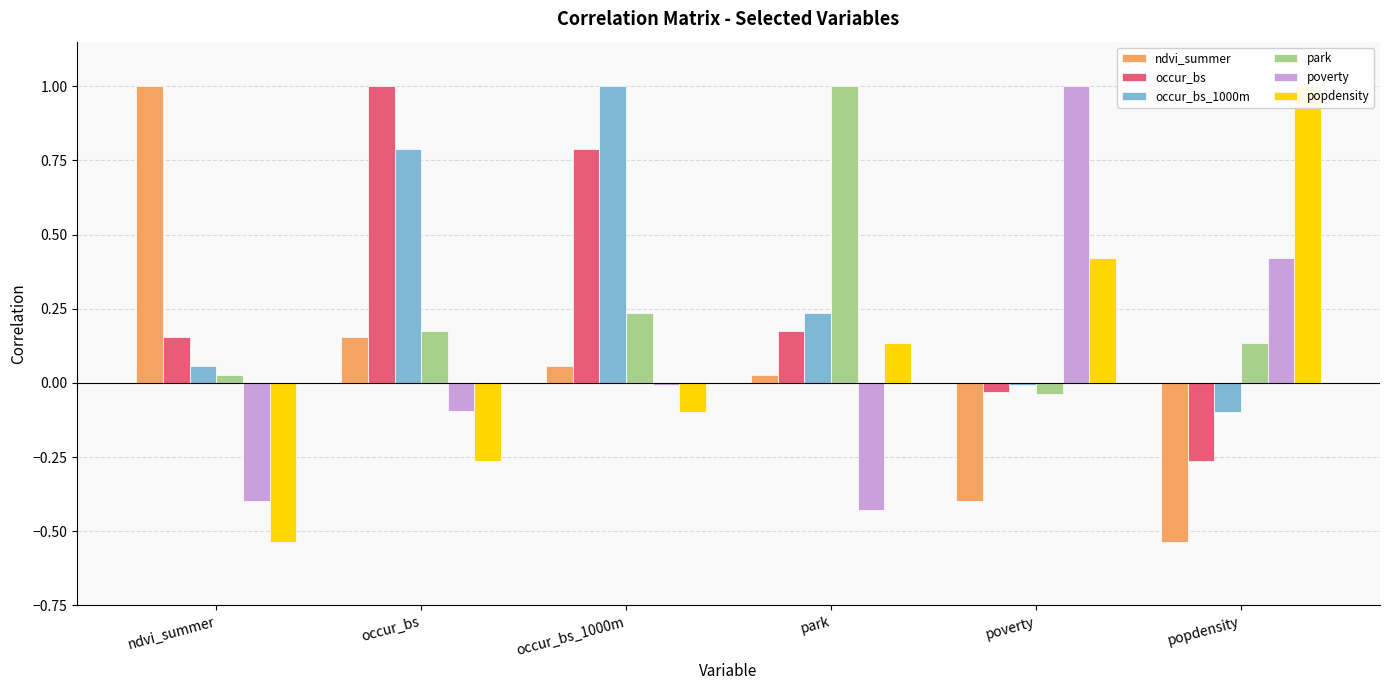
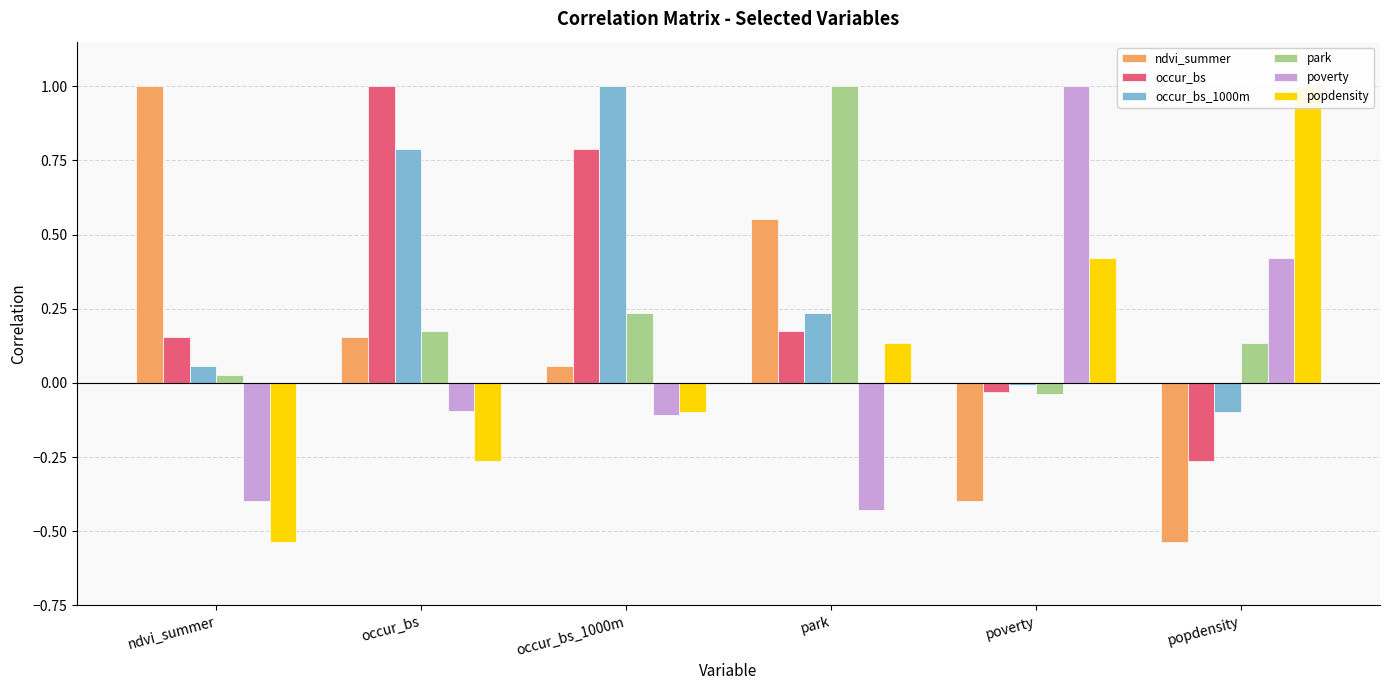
  {
    "ndvi_summer": {
      "ndvi_summer": 1.00,
      "occur_bs": 0.16,
      "occur_bs_1000m": 0.06,
-     "park": 0.03,
+     "park": 0.55,
      "poverty": -0.40,
      "popdensity": -0.54
    },
    "occur_bs": {
      "ndvi_summer": 0.16,
      "occur_bs": 1.00,
      "occur_bs_1000m": 0.79,
      "park": 0.18,
      "poverty": -0.03,
      "popdensity": -0.26
    },
    "occur_bs_1000m": {
      "ndvi_summer": 0.06,
      "occur_bs": 0.79,
      "occur_bs_1000m": 1.00,
      "park": 0.24,
      "popdensity": -0.10
    },
    "park": {
      "ndvi_summer": 0.03,
      "occur_bs": 0.18,
      "occur_bs_1000m": 0.24,
      "park": 1.00,
      "poverty": -0.04,
      "popdensity": 0.13
    },
    "poverty": {
      "ndvi_summer": -0.40,
      "occur_bs": -0.09,
-     "occur_bs_1000m": -0.01,
+     "occur_bs_1000m": -0.11,
      "park": -0.43,
      "poverty": 1.00,
      "popdensity": 0.42
    },
    "popdensity": {
      "ndvi_summer": -0.54,
      "occur_bs": -0.26,
      "occur_bs_1000m": -0.10,
      "park": 0.13,
      "poverty": 0.42
    }
  }
